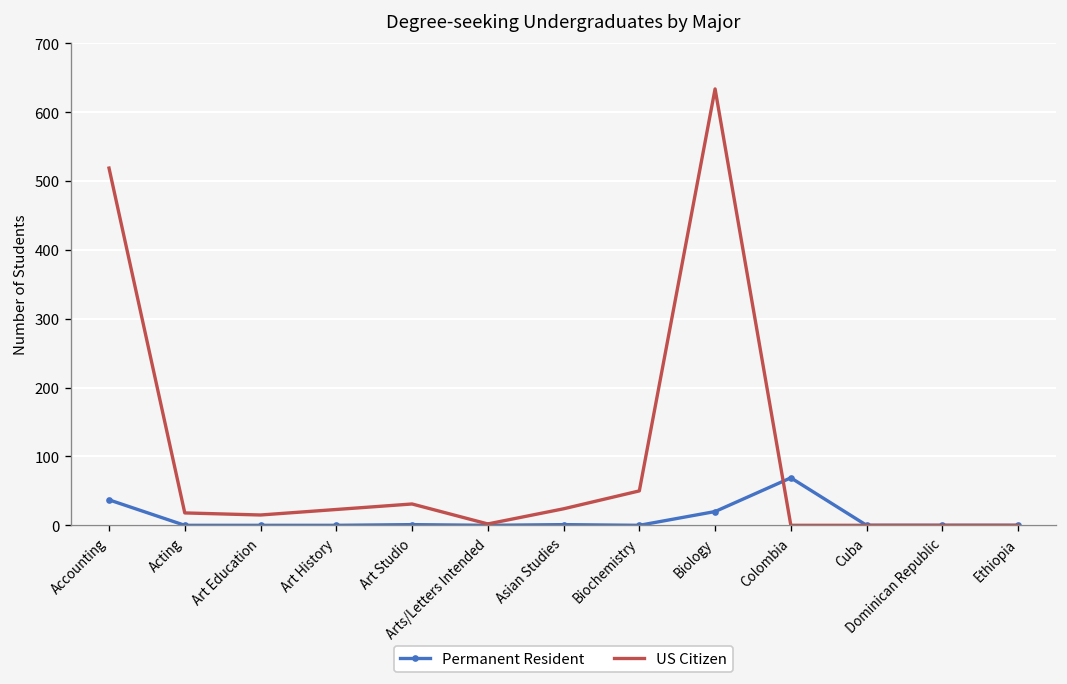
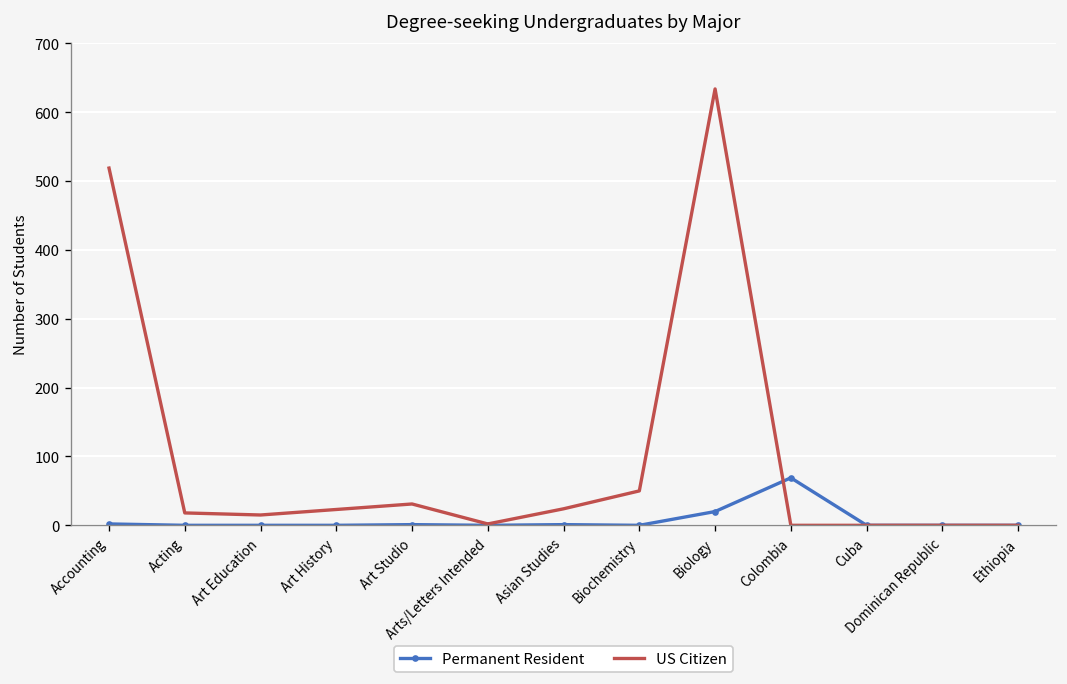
  {
    "Permanent Resident": {
-     "Accounting": 40,
+     "Accounting": 0,
      "Acting": 0,
      "Art Education": 0,
      "Art History": 0,
      "Art Studio": 0,
      "Asian Studies": 0,
      "Biochemistry": 0,
      "Biology": 20,
      "Colombia": 70
    },
    "US Citizen": {
      "Accounting": 520,
      "Acting": 20,
      "Art Education": 20,
      "Art History": 20,
      "Art Studio": 30,
      "Asian Studies": 20,
      "Biochemistry": 50,
      "Biology": 630,
      "Colombia": 0
    }
  }
